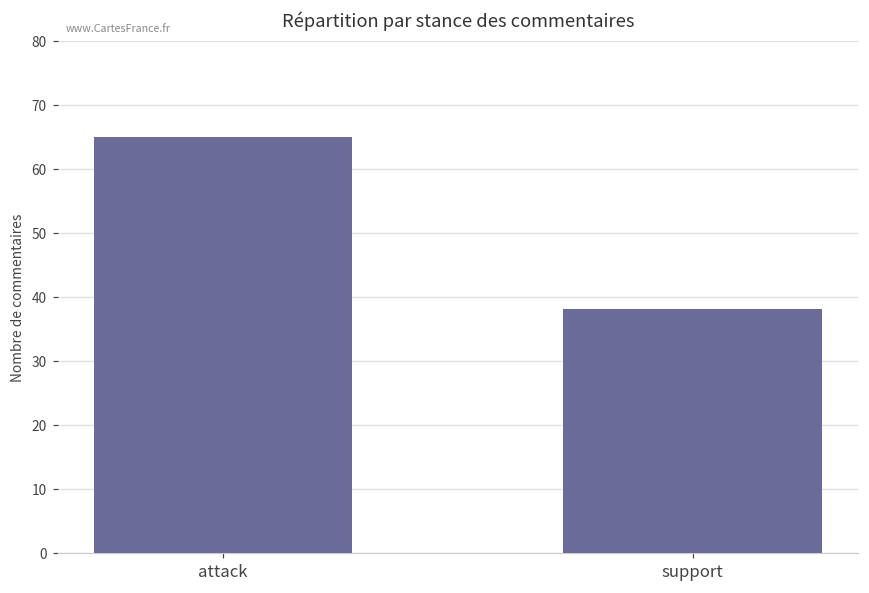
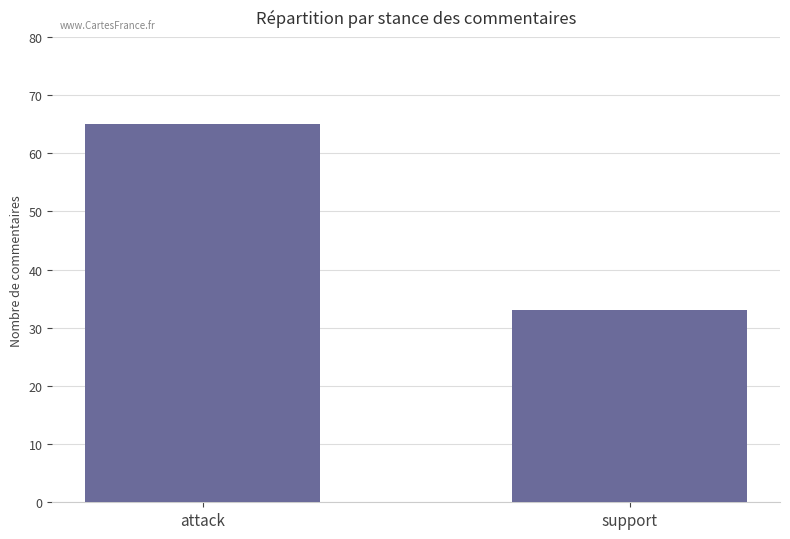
  {
    "attack": 65,
-   "support": 38
+   "support": 33
  }
